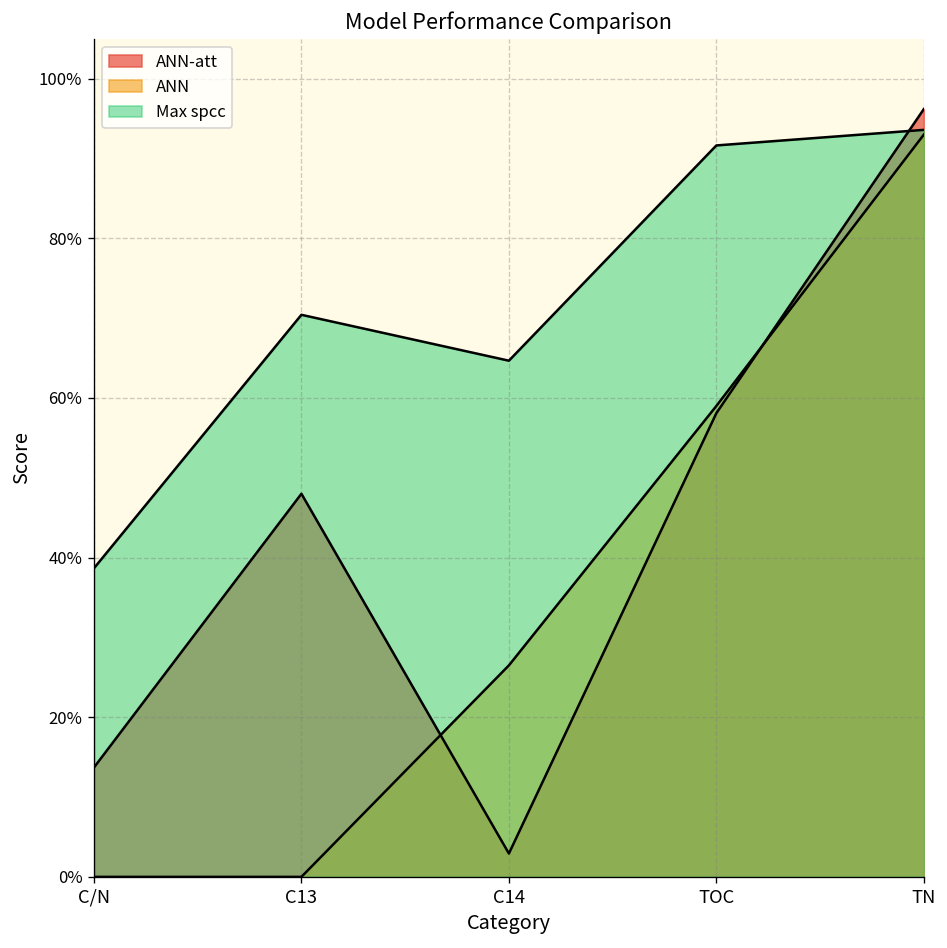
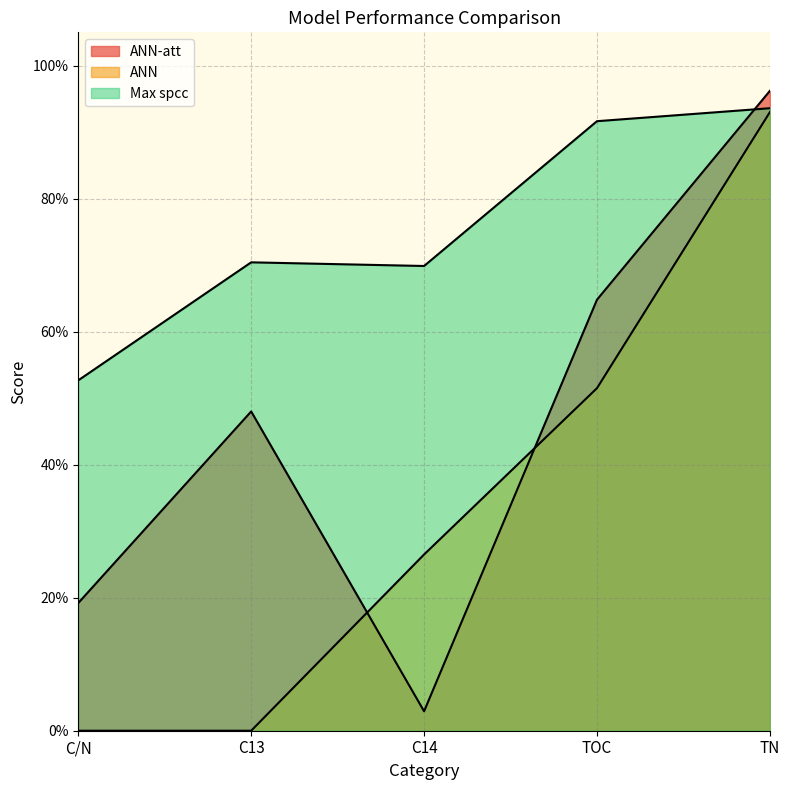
  {
    "ANN-att": {
-     "C/N": "14%",
+     "C/N": "19%",
      "C13": "48%",
      "C14": "3%",
-     "TOC": "58%",
+     "TOC": "65%",
      "TN": "96%"
    },
    "ANN": {
      "C/N": "0%",
      "C13": "0%",
      "C14": "26%",
-     "TOC": "59%",
+     "TOC": "52%",
      "TN": "93%"
    },
    "Max spcc": {
-     "C/N": "39%",
+     "C/N": "53%",
      "C13": "70%",
-     "C14": "65%",
+     "C14": "70%",
      "TOC": "92%",
      "TN": "94%"
    }
  }
